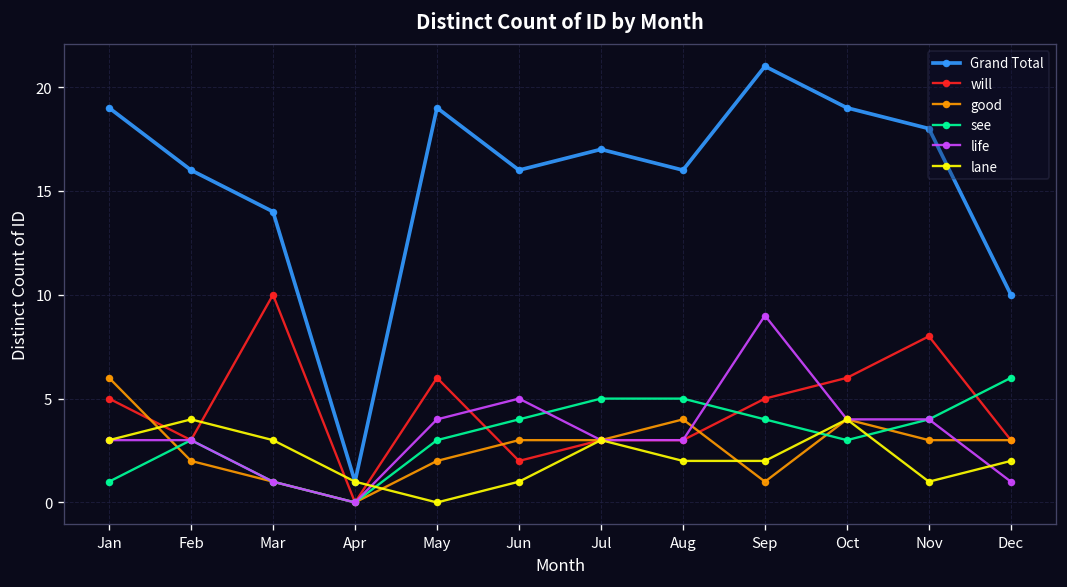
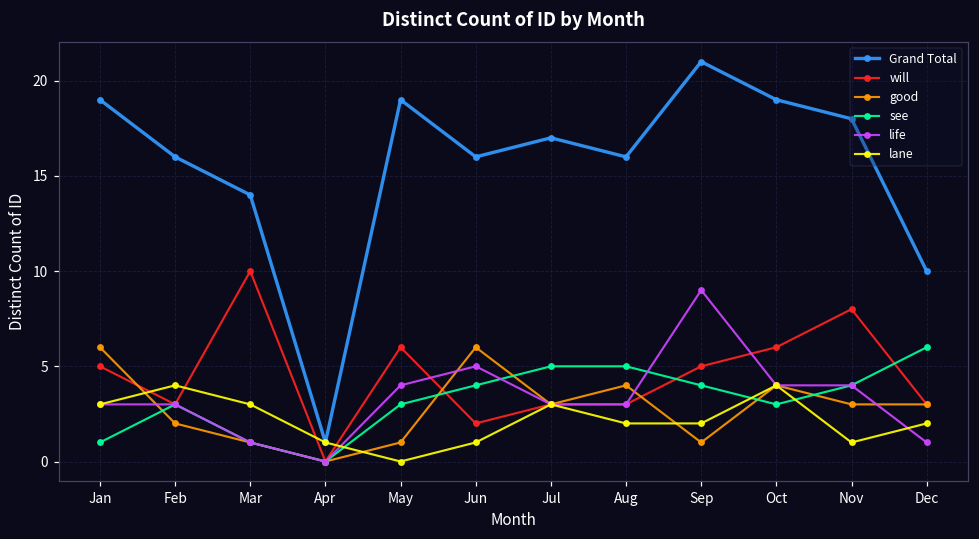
  {
    "Grand Total": {
      "Jan": 19,
      "Feb": 16,
      "Mar": 14,
      "May": 19,
      "Jun": 16,
      "Jul": 17,
      "Aug": 16,
      "Sep": 21,
      "Oct": 19,
      "Dec": 10
    },
    "will": {
      "Jan": 5,
      "Mar": 10,
      "May": 6,
      "Jun": 2,
      "Sep": 5,
      "Oct": 6,
      "Nov": 8
    },
    "good": {
      "Jan": 6,
      "Feb": 2,
-     "May": 2,
-     "Jun": 3,
+     "May": 1,
+     "Jun": 6,
      "Aug": 4,
      "Sep": 1,
      "Nov": 3
    },
    "see": {
      "Jan": 1,
      "May": 3,
      "Jun": 4,
      "Jul": 5,
      "Aug": 5,
      "Sep": 4,
      "Oct": 3,
      "Dec": 6
    },
    "life": {
      "May": 4,
      "Jun": 5,
      "Sep": 9,
      "Dec": 1
    },
    "lane": {
      "Feb": 4,
      "Mar": 3,
      "May": 0,
      "Jun": 1,
      "Aug": 2,
      "Sep": 2,
      "Nov": 1,
      "Dec": 2
    }
  }
